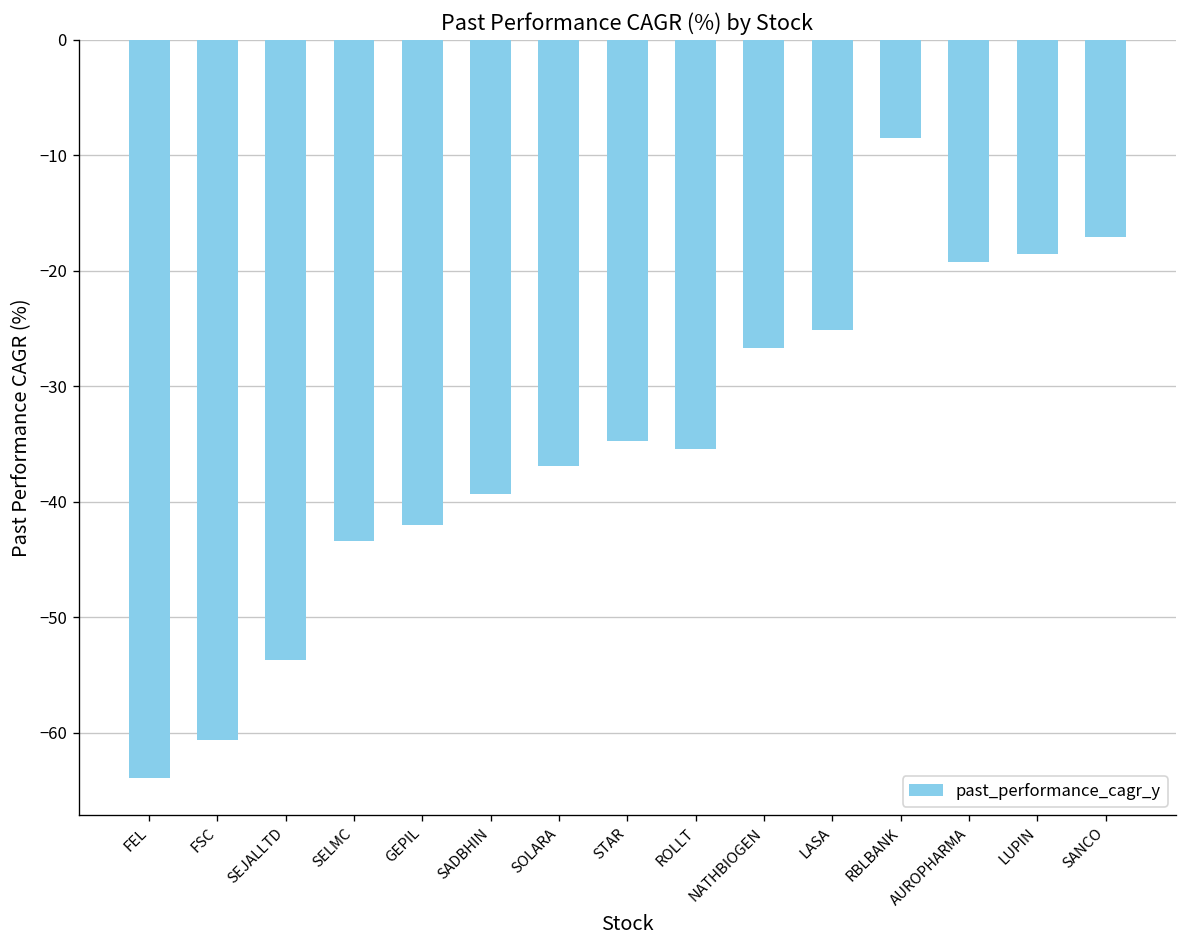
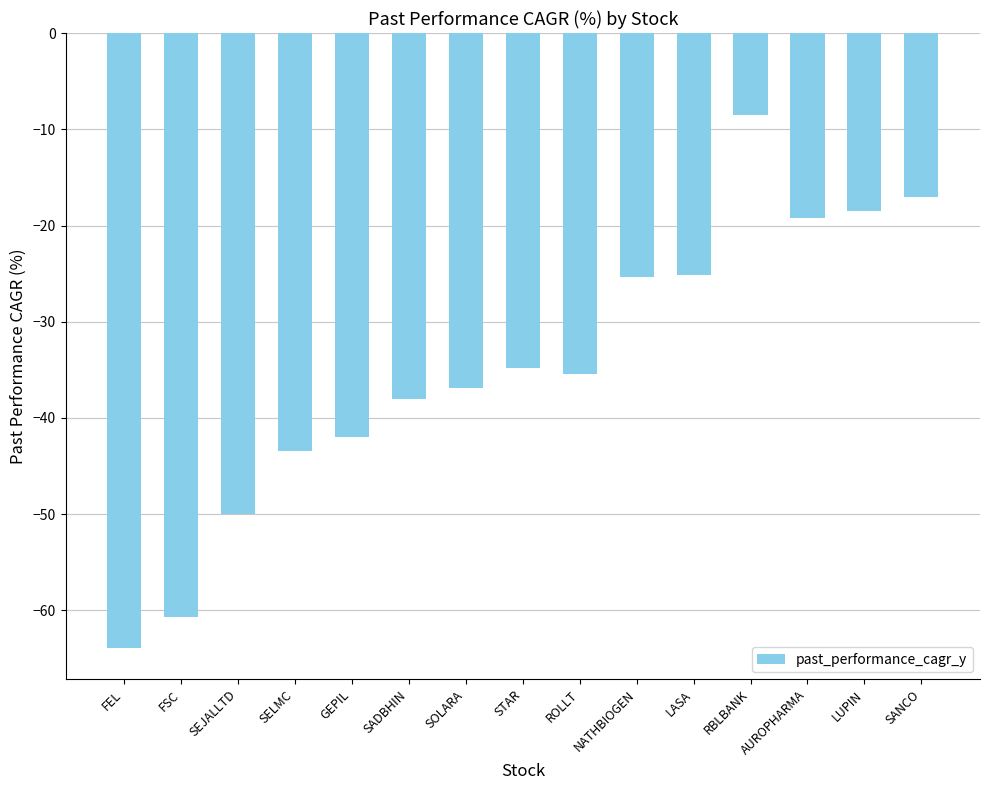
  {
    "FEL": -64,
    "FSC": -61,
-   "SEJALLTD": -54,
+   "SEJALLTD": -50,
    "SELMC": -43,
    "GEPIL": -42,
-   "SADBHIN": -39,
+   "SADBHIN": -38,
    "SOLARA": -37,
    "STAR": -35,
    "ROLLT": -35,
-   "NATHBIOGEN": -27,
+   "NATHBIOGEN": -25,
    "LASA": -25,
    "RBLBANK": -8,
    "AUROPHARMA": -19,
    "LUPIN": -19,
    "SANCO": -17
  }
